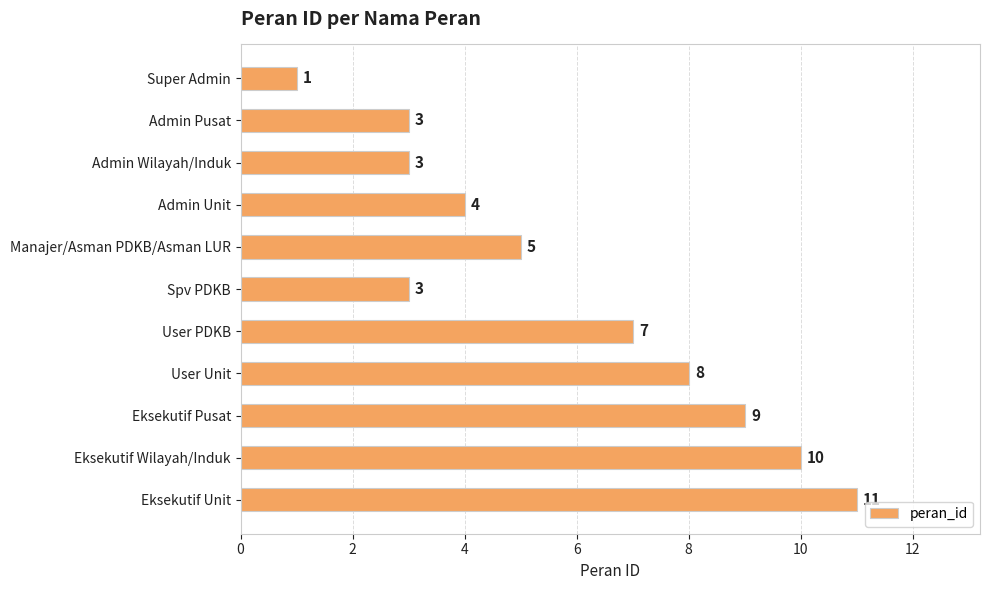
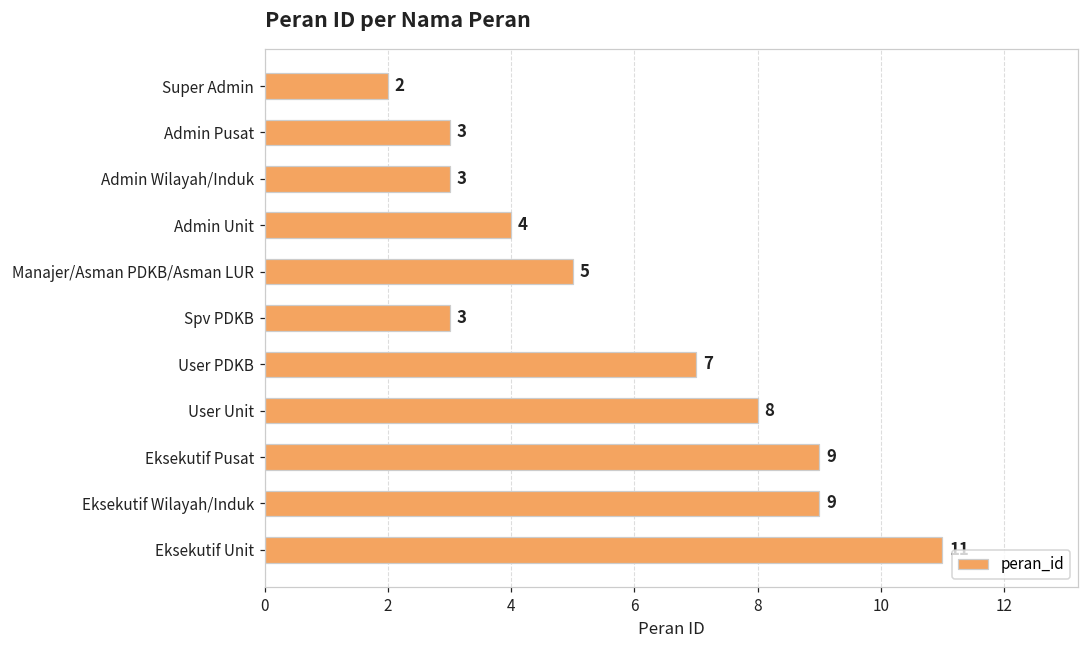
  {
-   "Super Admin": 1,
+   "Super Admin": 2,
    "Admin Pusat": 3,
    "Admin Wilayah/Induk": 3,
    "Admin Unit": 4,
    "Manajer/Asman PDKB/Asman LUR": 5,
    "Spv PDKB": 3,
    "User PDKB": 7,
    "User Unit": 8,
    "Eksekutif Pusat": 9,
-   "Eksekutif Wilayah/Induk": 10
+   "Eksekutif Wilayah/Induk": 9
  }
